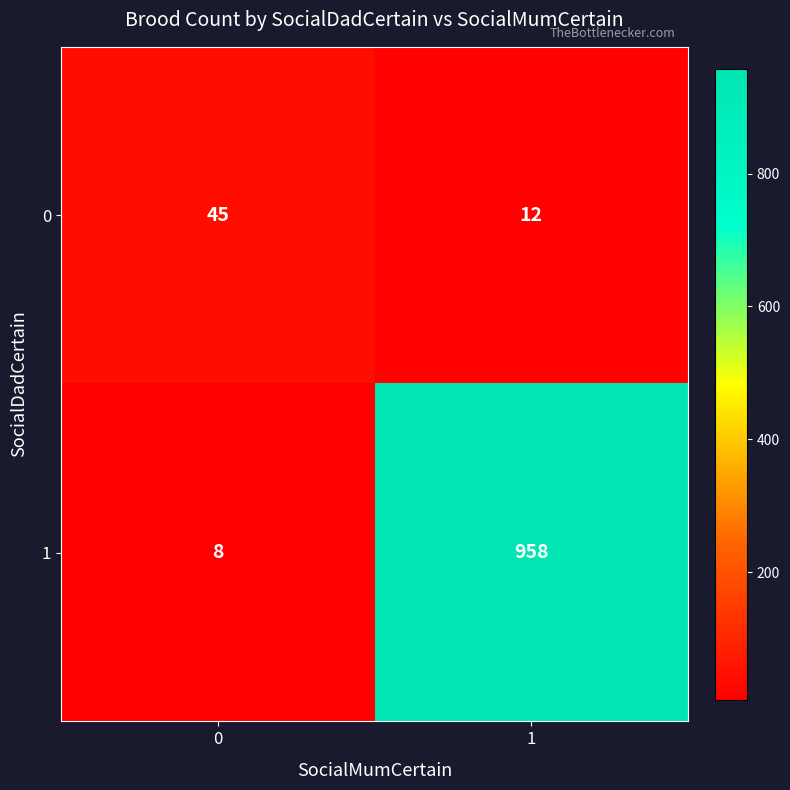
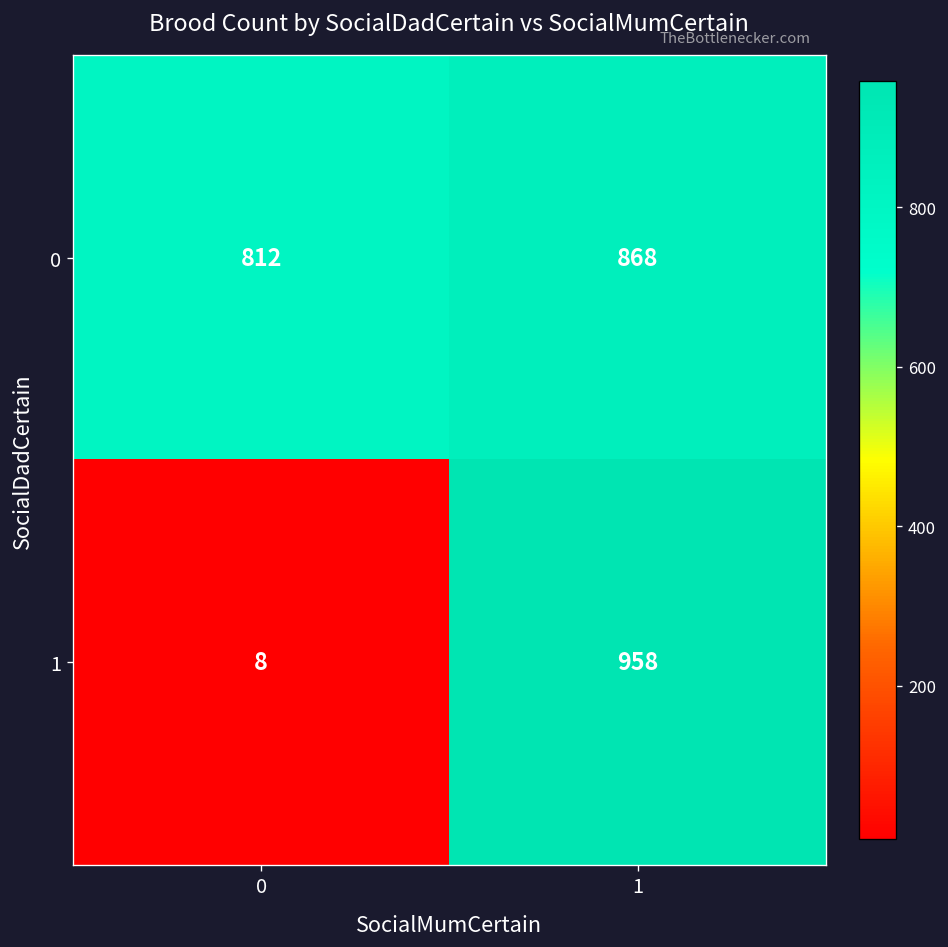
  {
    "0": {
-     "0": 45,
-     "1": 12
+     "0": 812,
+     "1": 868
    },
    "1": {
      "0": 8,
      "1": 958
    }
  }
